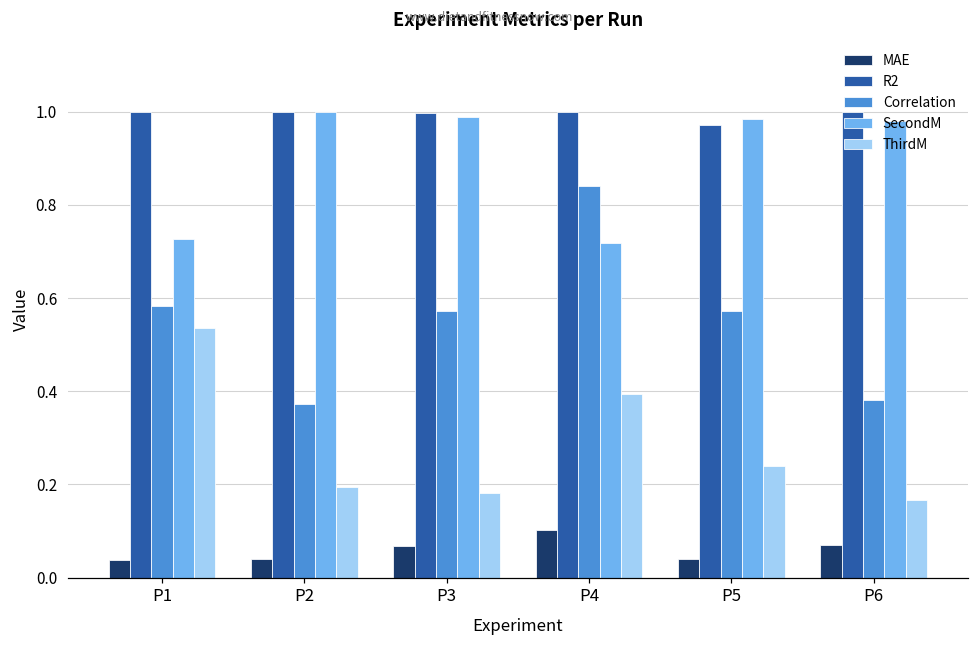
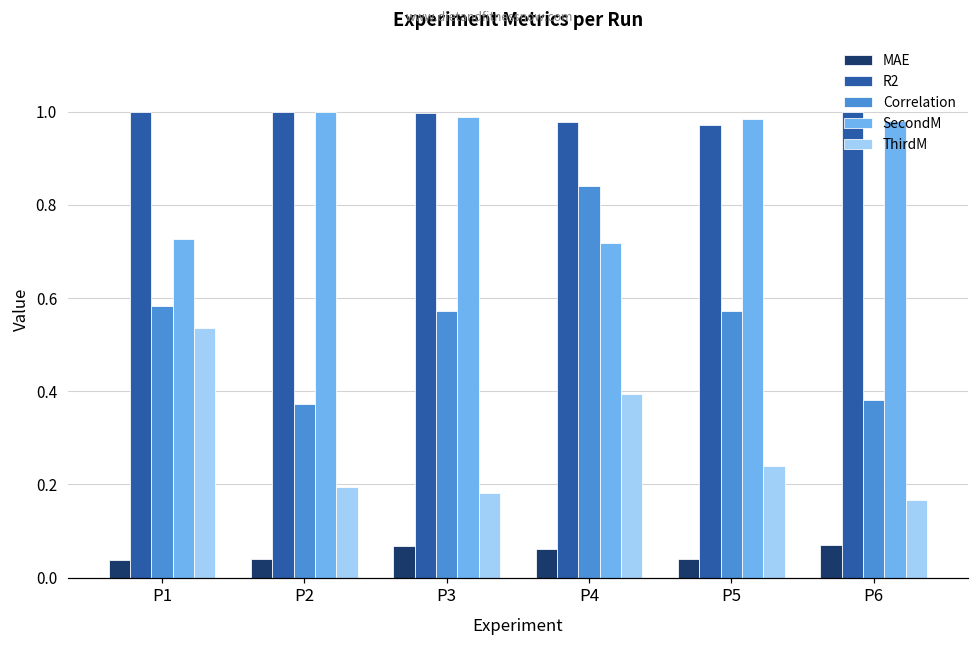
  {
    "MAE": {
      "P1": 0.04,
      "P2": 0.04,
      "P3": 0.07,
-     "P4": 0.10,
+     "P4": 0.06,
      "P5": 0.04,
      "P6": 0.07
    },
    "R2": {
      "P1": 1.00,
      "P2": 1.00,
      "P3": 1.00,
-     "P4": 1.00,
+     "P4": 0.98,
      "P5": 0.97,
      "P6": 1.00
    }
  }
